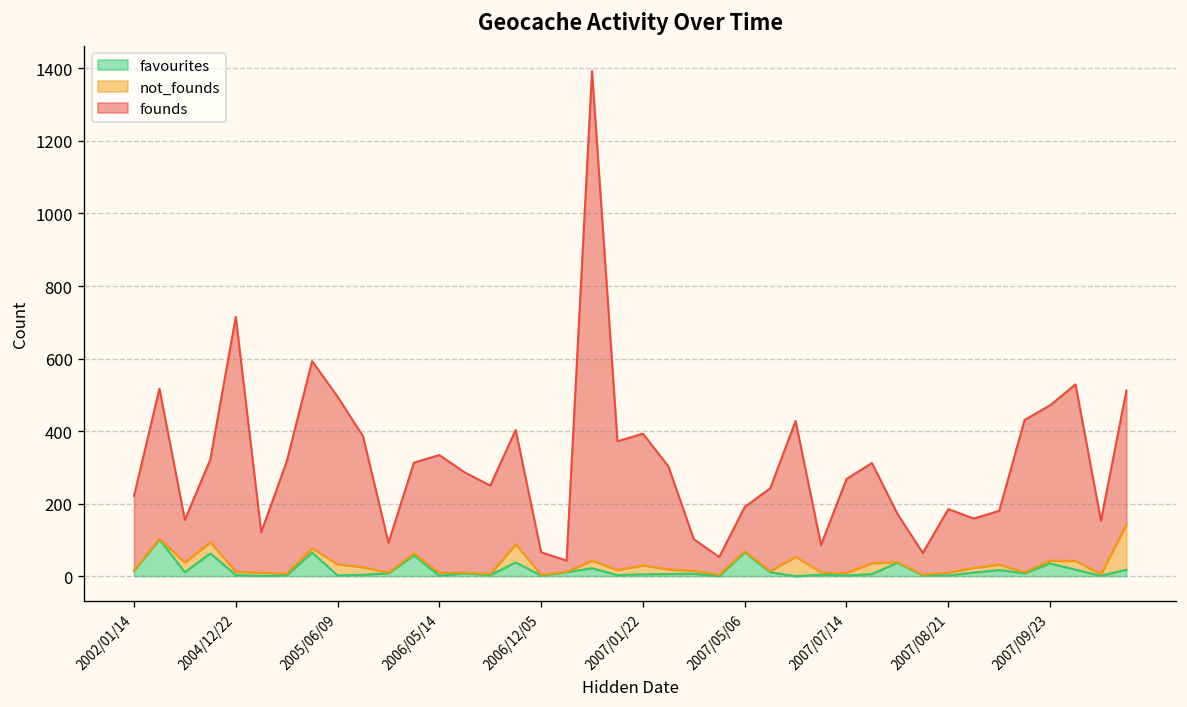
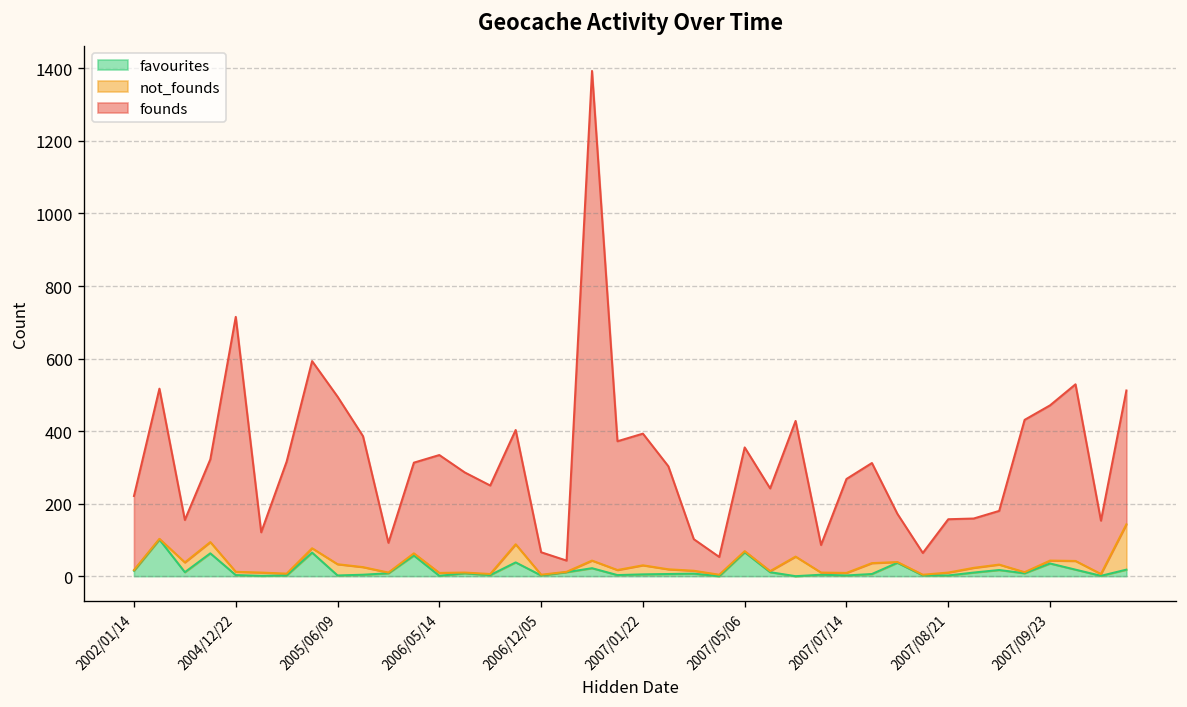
  {
    "favourites": {
      "2007/01/22": 10
    },
    "not_founds": {
      "2007/01/22": 30
    },
    "founds": {
      "2007/01/22": 360,
-     "2007/05/06": 120,
-     "2007/08/21": 180
+     "2007/05/06": 290,
+     "2007/08/21": 150
    }
  }
